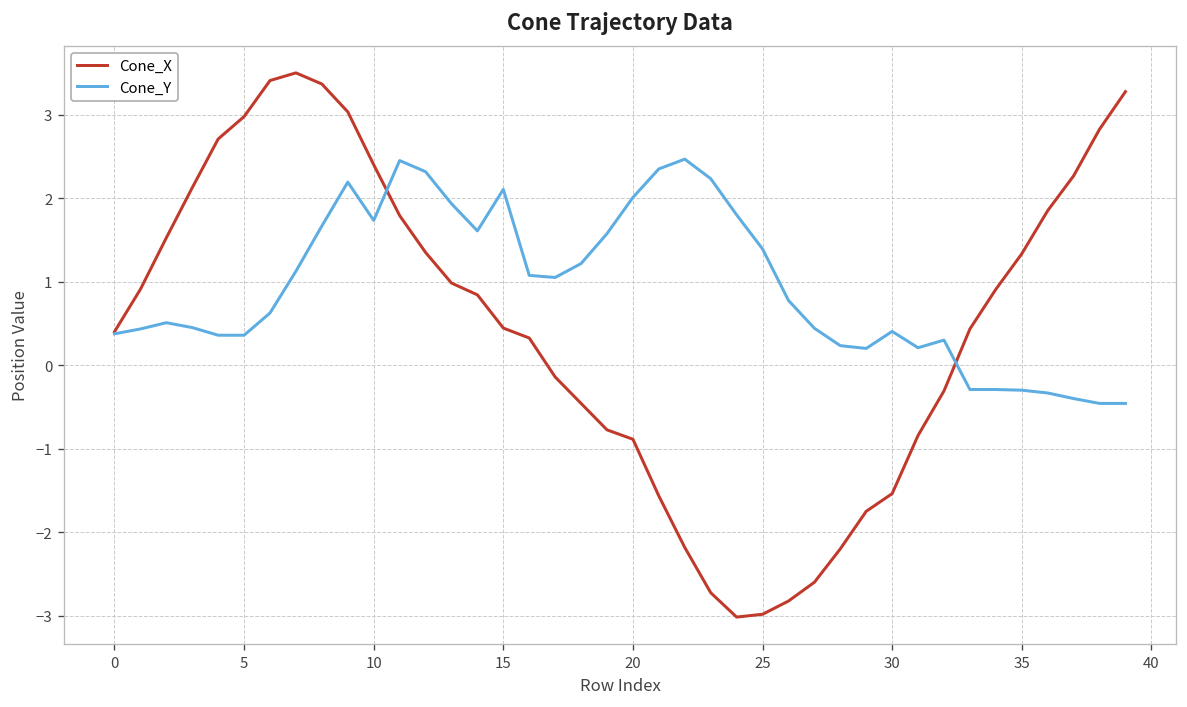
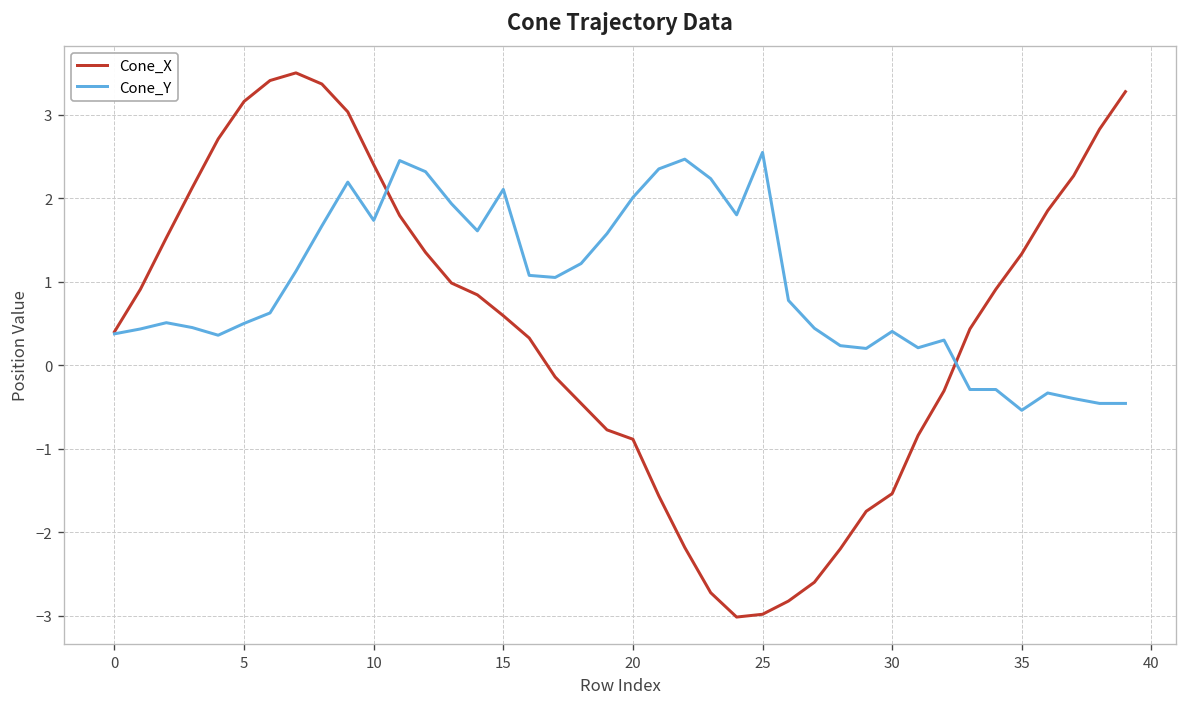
  {
    "Cone_X": {
-     "5": 3.0,
+     "5": 3.2,
      "10": 2.4,
-     "15": 0.4,
+     "15": 0.6,
      "20": -0.9,
      "25": -3.0,
      "30": -1.5,
      "35": 1.3
    },
    "Cone_Y": {
-     "5": 0.4,
+     "5": 0.5,
      "10": 1.7,
      "15": 2.1,
      "20": 2.0,
-     "25": 1.4,
+     "25": 2.5,
      "30": 0.4,
-     "35": -0.3
+     "35": -0.5
    }
  }
